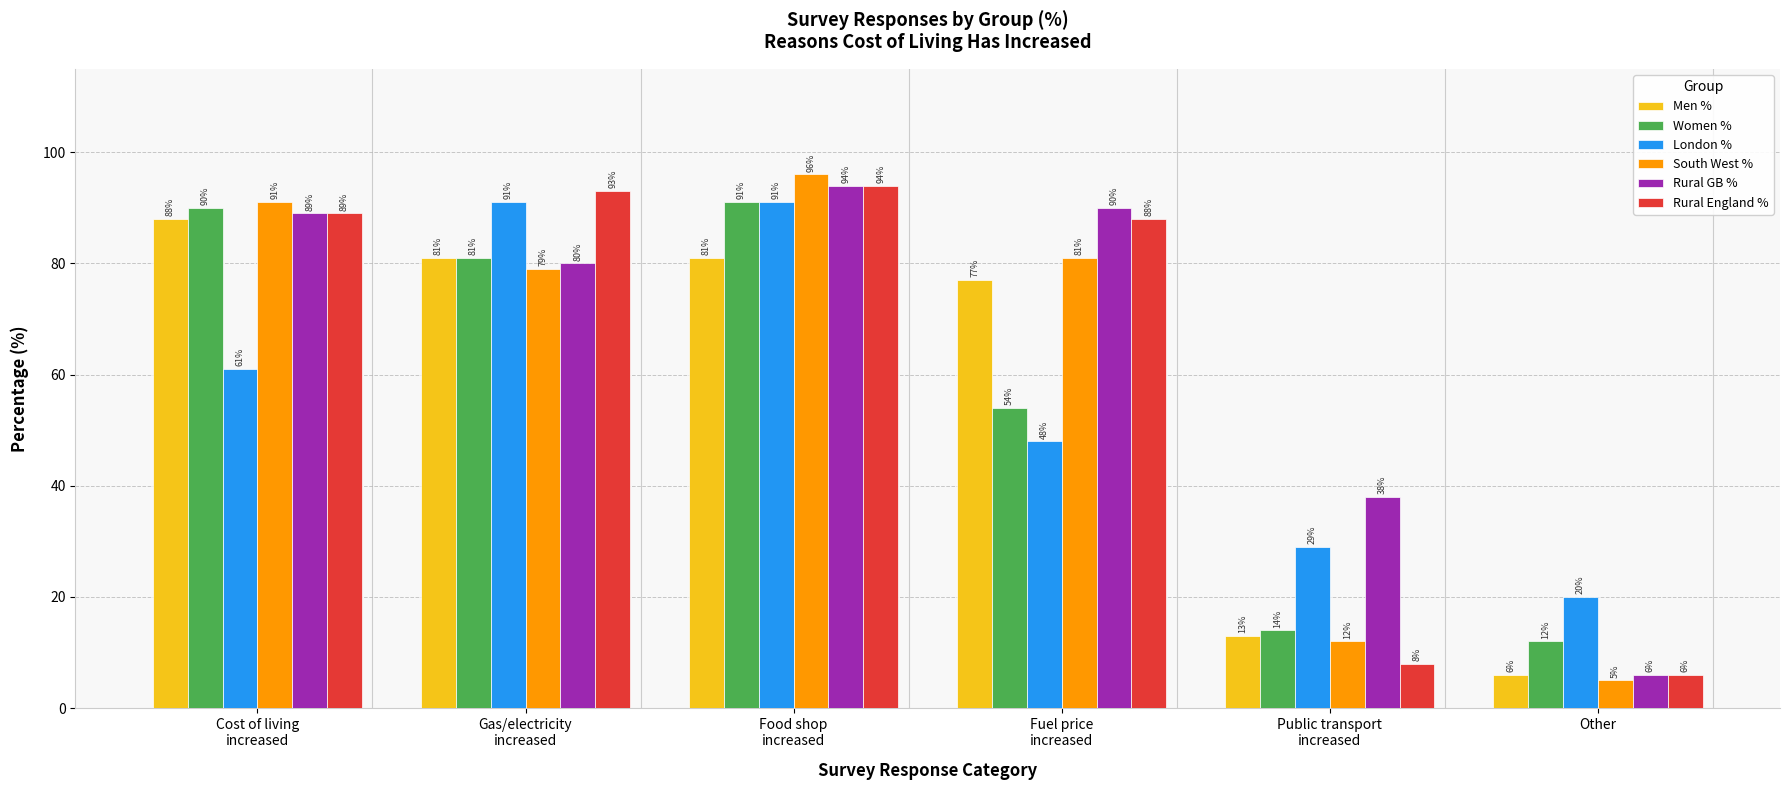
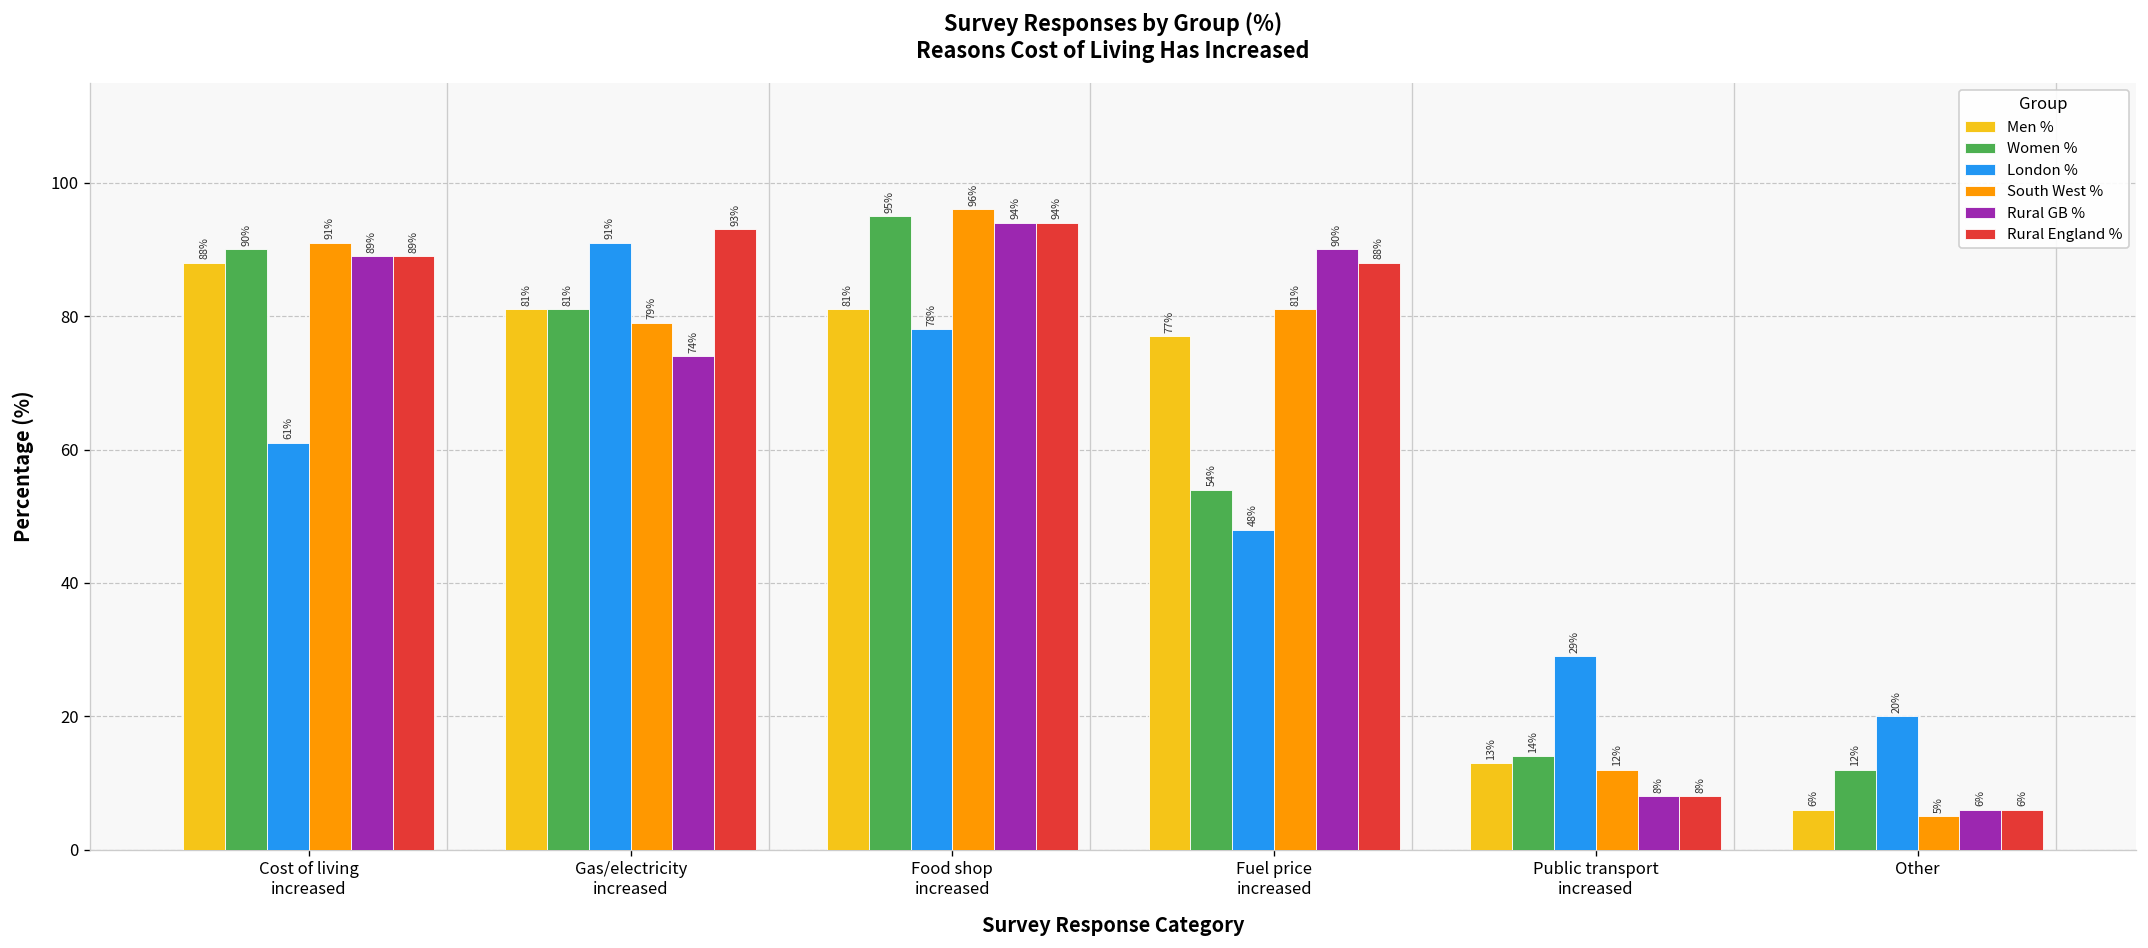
  {
    "Women %": {
      "Cost of living increased": "90%",
      "Gas/electricity increased": "81%",
-     "Food shop increased": "91%",
+     "Food shop increased": "95%",
      "Fuel price increased": "54%",
      "Public transport increased": "14%",
      "Other": "12%"
    },
    "London %": {
      "Cost of living increased": "61%",
      "Gas/electricity increased": "91%",
-     "Food shop increased": "91%",
+     "Food shop increased": "78%",
      "Fuel price increased": "48%",
      "Public transport increased": "29%",
      "Other": "20%"
    },
    "Rural GB %": {
      "Cost of living increased": "89%",
-     "Gas/electricity increased": "80%",
+     "Gas/electricity increased": "74%",
      "Food shop increased": "94%",
      "Fuel price increased": "90%",
-     "Public transport increased": "38%",
+     "Public transport increased": "8%",
      "Other": "6%"
    },
    "Rural England %": {
      "Cost of living increased": "89%",
      "Gas/electricity increased": "93%",
      "Food shop increased": "94%",
      "Fuel price increased": "88%",
      "Public transport increased": "8%",
      "Other": "6%"
    }
  }
